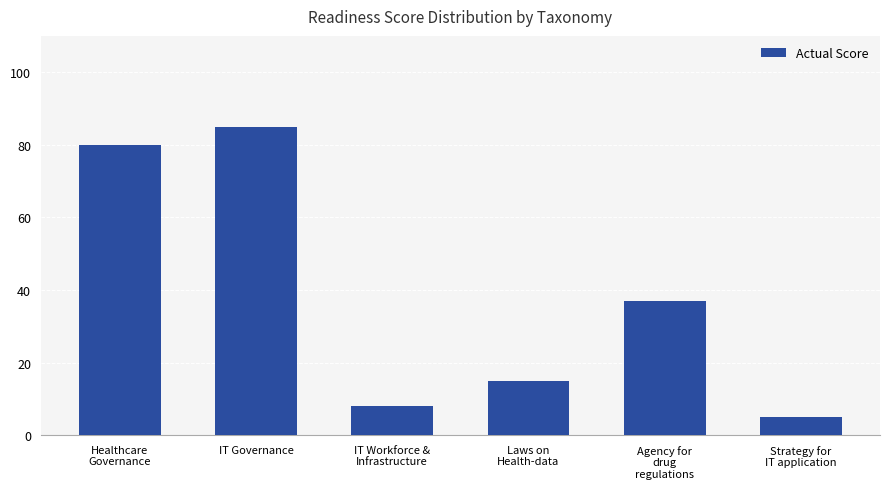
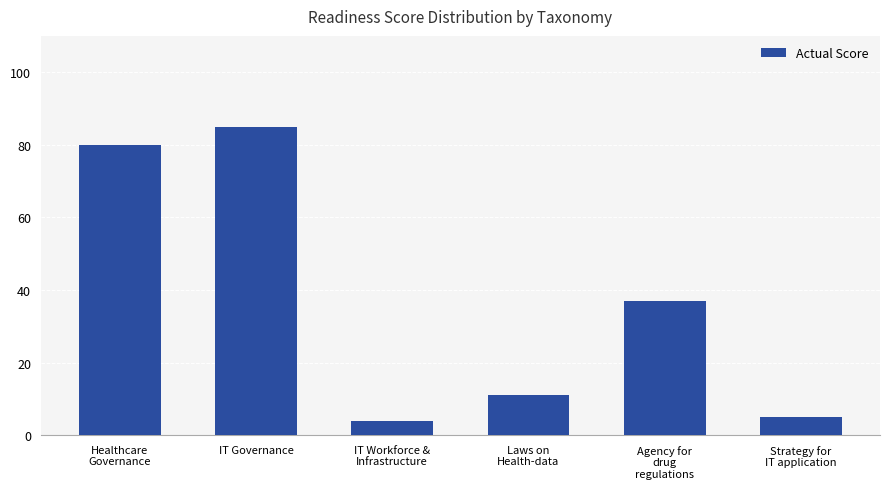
  {
    "Healthcare Governance": 80,
    "IT Governance": 85,
-   "IT Workforce & Infrastructure": 8,
-   "Laws on Health-data": 15,
+   "IT Workforce & Infrastructure": 4,
+   "Laws on Health-data": 11,
    "Agency for drug regulations": 37,
    "Strategy for IT application": 5
  }
